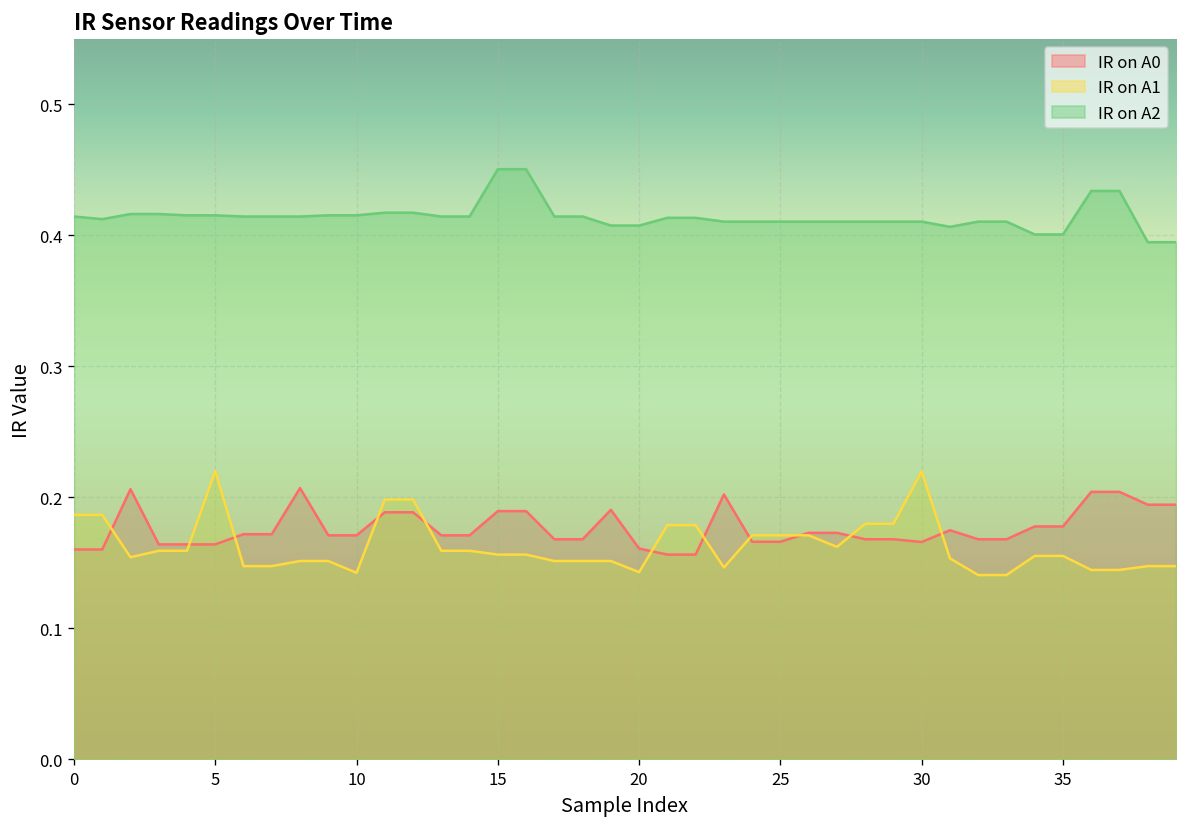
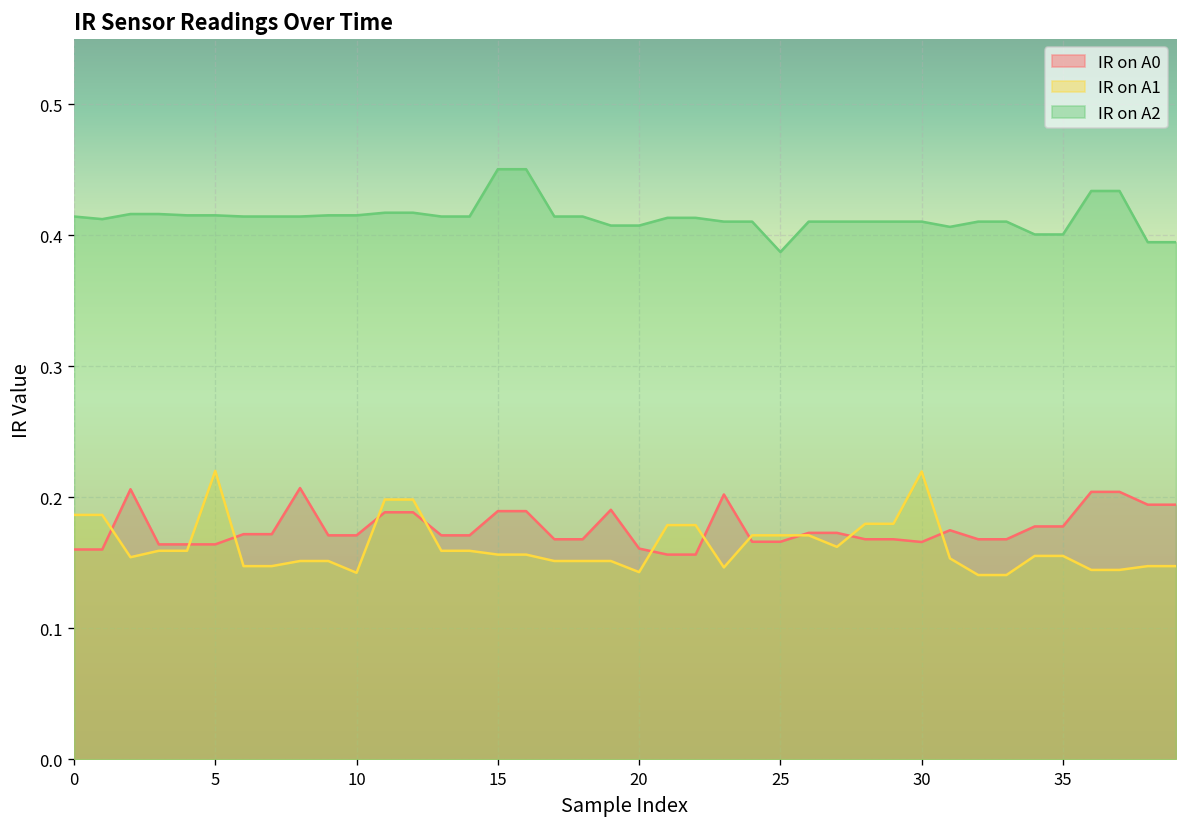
  {
    "IR on A0": {
      "0": 0.160,
      "5": 0.164,
      "10": 0.171,
      "15": 0.190,
      "20": 0.161,
      "25": 0.166,
      "30": 0.166,
      "35": 0.178
    },
    "IR on A1": {
      "0": 0.187,
      "5": 0.220,
      "10": 0.143,
      "15": 0.156,
      "20": 0.143,
      "25": 0.171,
      "30": 0.220,
      "35": 0.155
    },
    "IR on A2": {
      "0": 0.415,
      "5": 0.415,
      "10": 0.415,
      "15": 0.451,
      "20": 0.408,
-     "25": 0.411,
+     "25": 0.387,
      "30": 0.411,
      "35": 0.401
    }
  }
